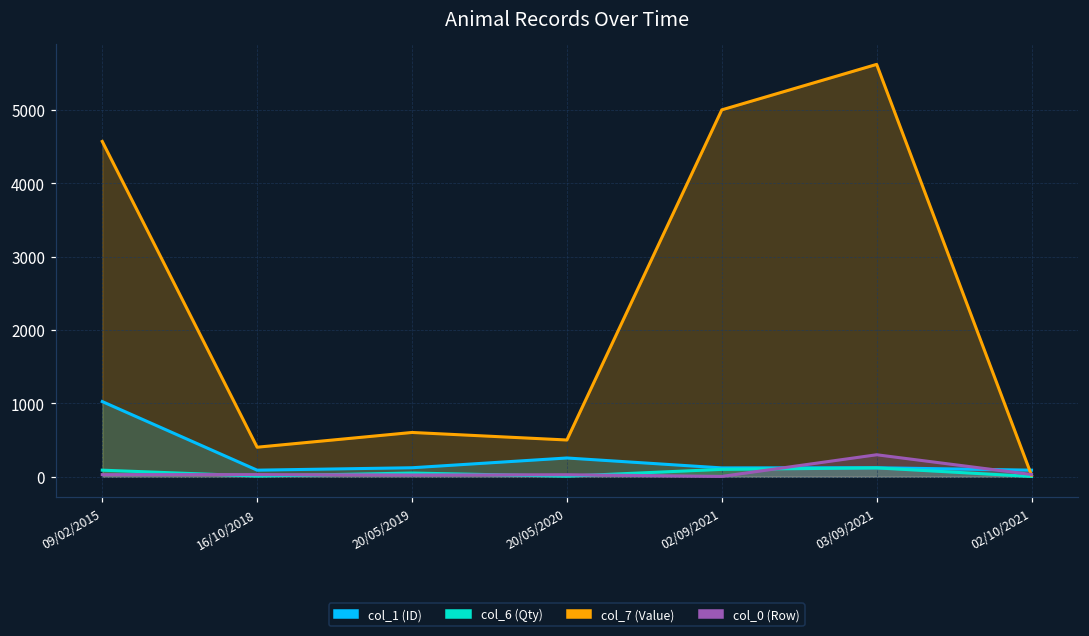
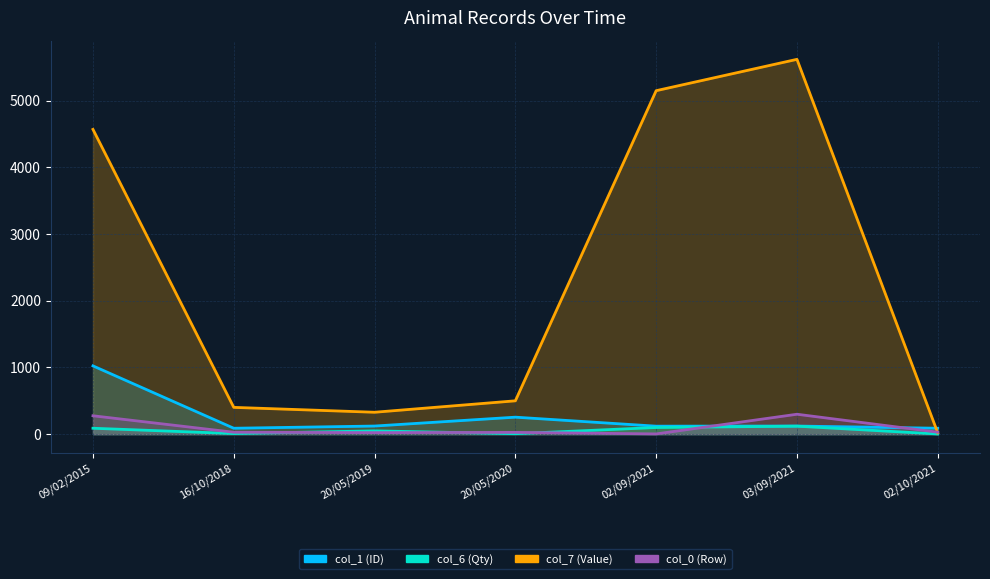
  {
    "col_7 (Value)": {
      "09/02/2015": 4600,
      "16/10/2018": 400,
-     "20/05/2019": 600,
+     "20/05/2019": 300,
      "20/05/2020": 500,
-     "02/09/2021": 5000,
+     "02/09/2021": 5200,
      "03/09/2021": 5600
    },
    "col_0 (Row)": {
-     "09/02/2015": 0,
+     "09/02/2015": 300,
      "02/09/2021": 0,
      "03/09/2021": 300
    }
  }
